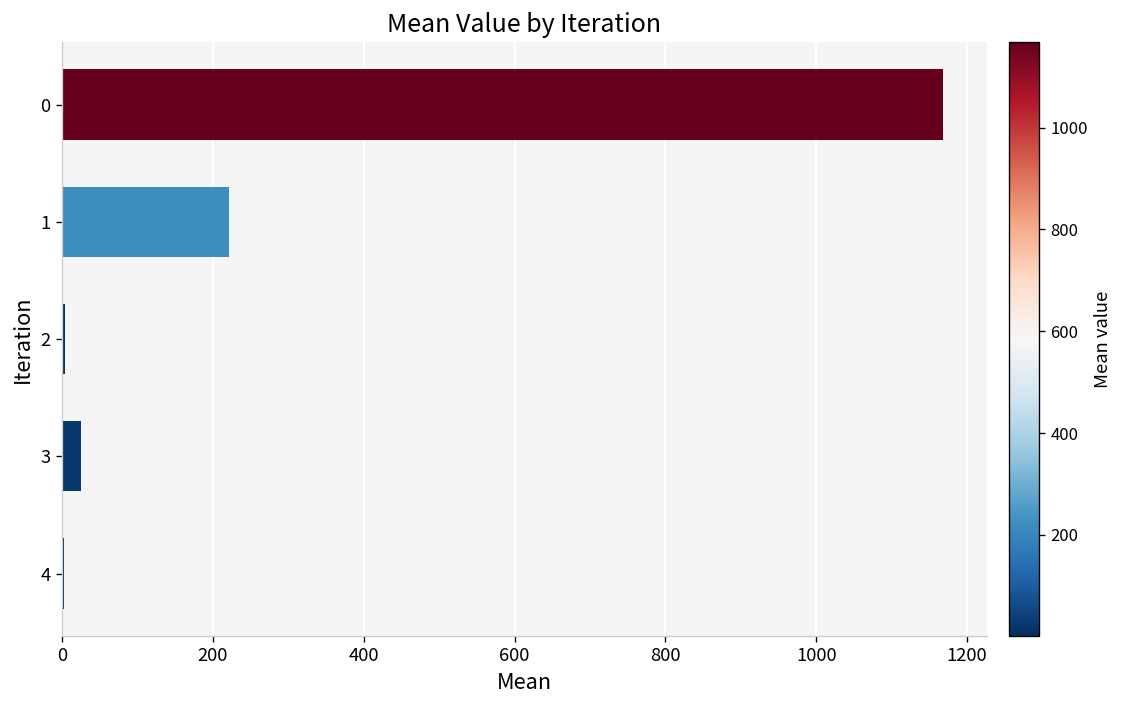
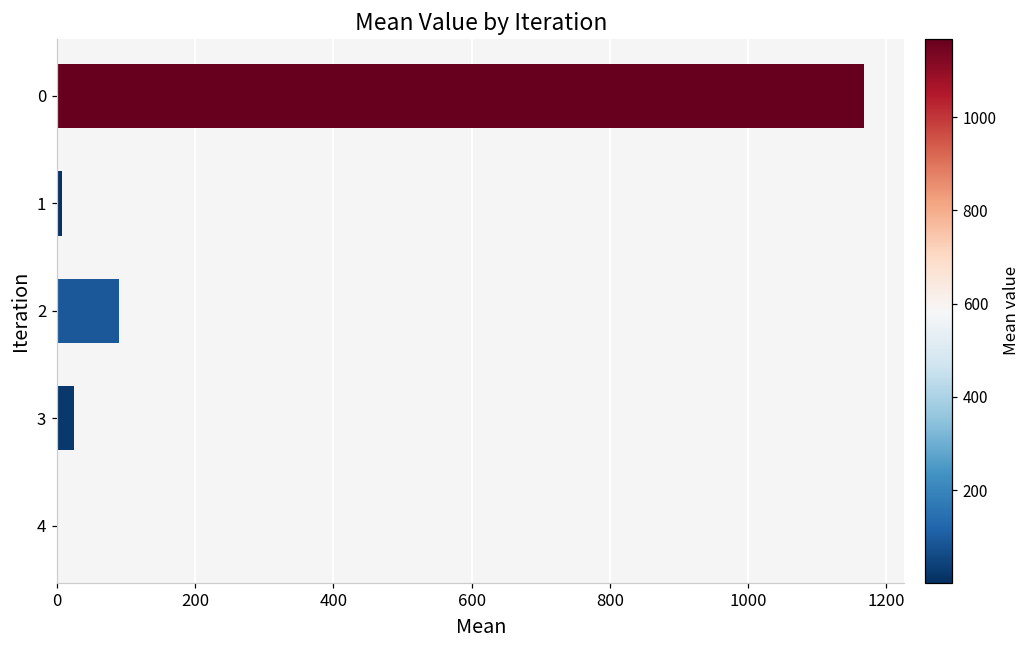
  {
    "0": 1170,
-   "1": 220,
-   "2": 0,
+   "1": 10,
+   "2": 90,
    "3": 20
  }
